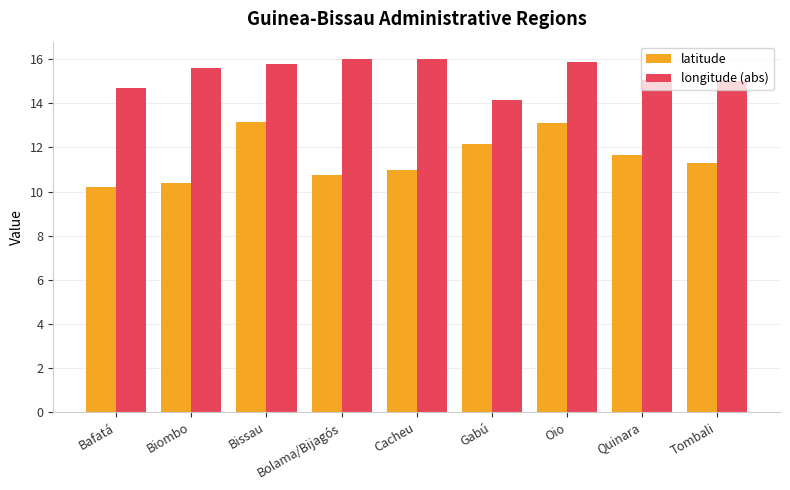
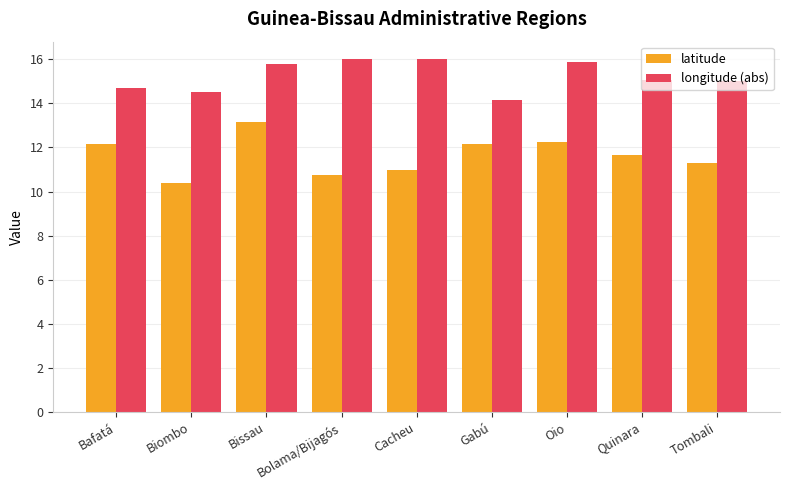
  {
    "latitude": {
-     "Bafatá": 10.2,
+     "Bafatá": 12.2,
      "Biombo": 10.4,
      "Bissau": 13.2,
      "Bolama/Bijagós": 10.8,
      "Cacheu": 11.0,
      "Gabú": 12.2,
-     "Oio": 13.1,
+     "Oio": 12.3,
      "Quinara": 11.7,
      "Tombali": 11.3
    },
    "longitude (abs)": {
      "Bafatá": 14.7,
-     "Biombo": 15.6,
+     "Biombo": 14.5,
      "Bissau": 15.8,
      "Bolama/Bijagós": 16.0,
      "Cacheu": 16.0,
      "Gabú": 14.2,
      "Oio": 15.9
    }
  }
